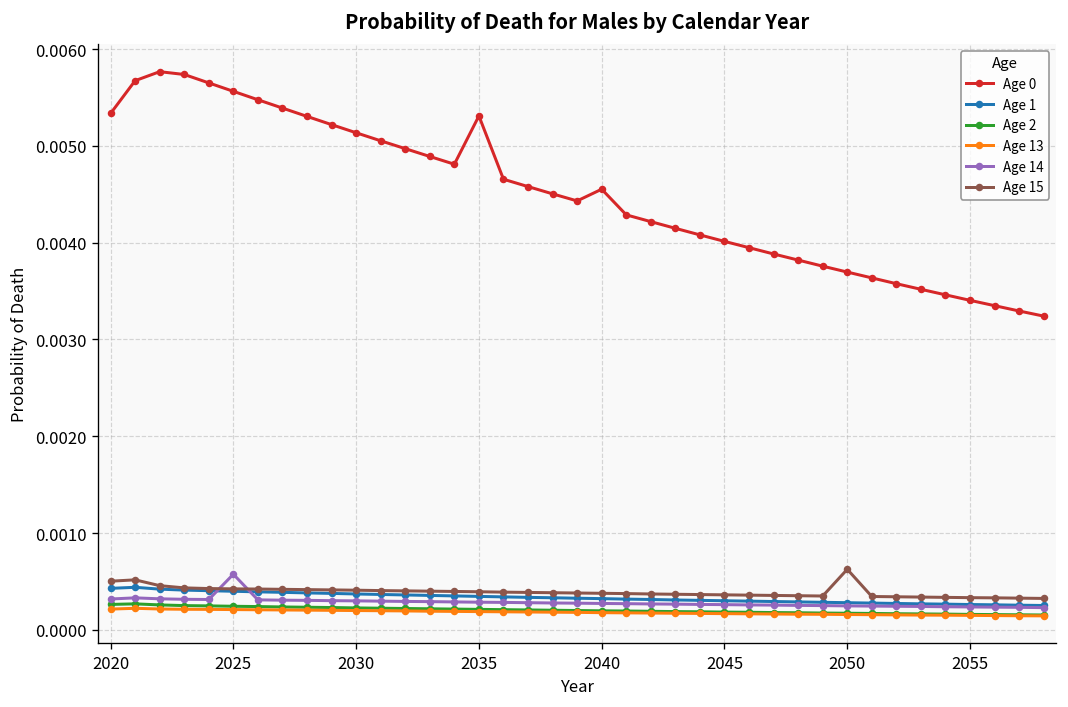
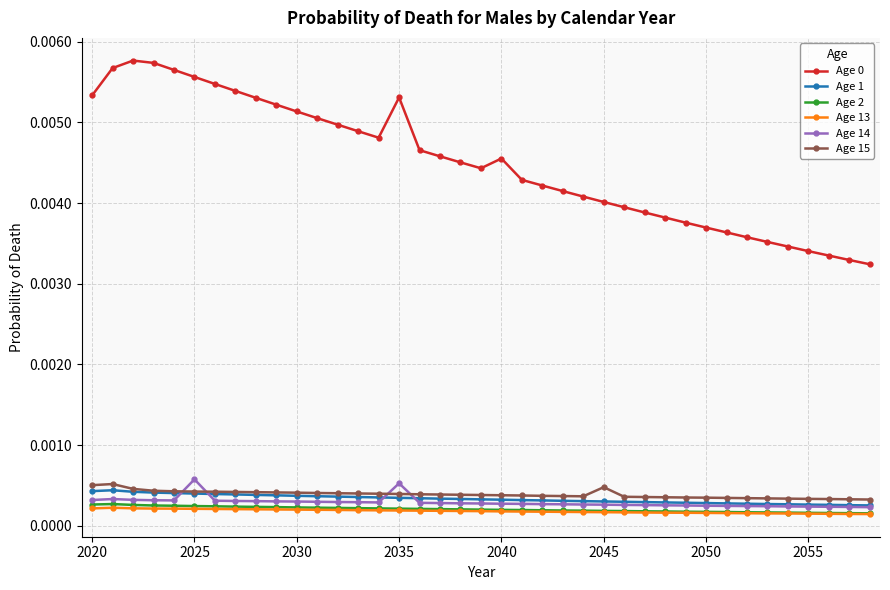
  {
    "Age 0": {
      "2020": 0.0053,
      "2025": 0.0056,
      "2030": 0.0051,
      "2035": 0.0053,
      "2040": 0.0046,
      "2045": 0.0040,
      "2050": 0.0037,
      "2055": 0.0034
    },
    "Age 1": {
      "2020": 0.0004,
      "2030": 0.0004,
      "2035": 0.0003,
      "2040": 0.0003,
      "2045": 0.0003,
      "2050": 0.0003
    },
    "Age 2": {
      "2020": 0.0003,
      "2025": 0.0002
    },
    "Age 13": {
      "2020": 0.0002,
      "2025": 0.0002
    },
    "Age 14": {
      "2020": 0.0003,
      "2025": 0.0006,
      "2030": 0.0003,
-     "2035": 0.0003,
+     "2035": 0.0005,
      "2040": 0.0003,
      "2045": 0.0003,
      "2050": 0.0002
    },
    "Age 15": {
      "2020": 0.0005,
      "2030": 0.0004,
      "2035": 0.0004,
      "2040": 0.0004,
-     "2045": 0.0004,
-     "2050": 0.0006,
+     "2045": 0.0005,
+     "2050": 0.0003,
      "2055": 0.0003
    }
  }
